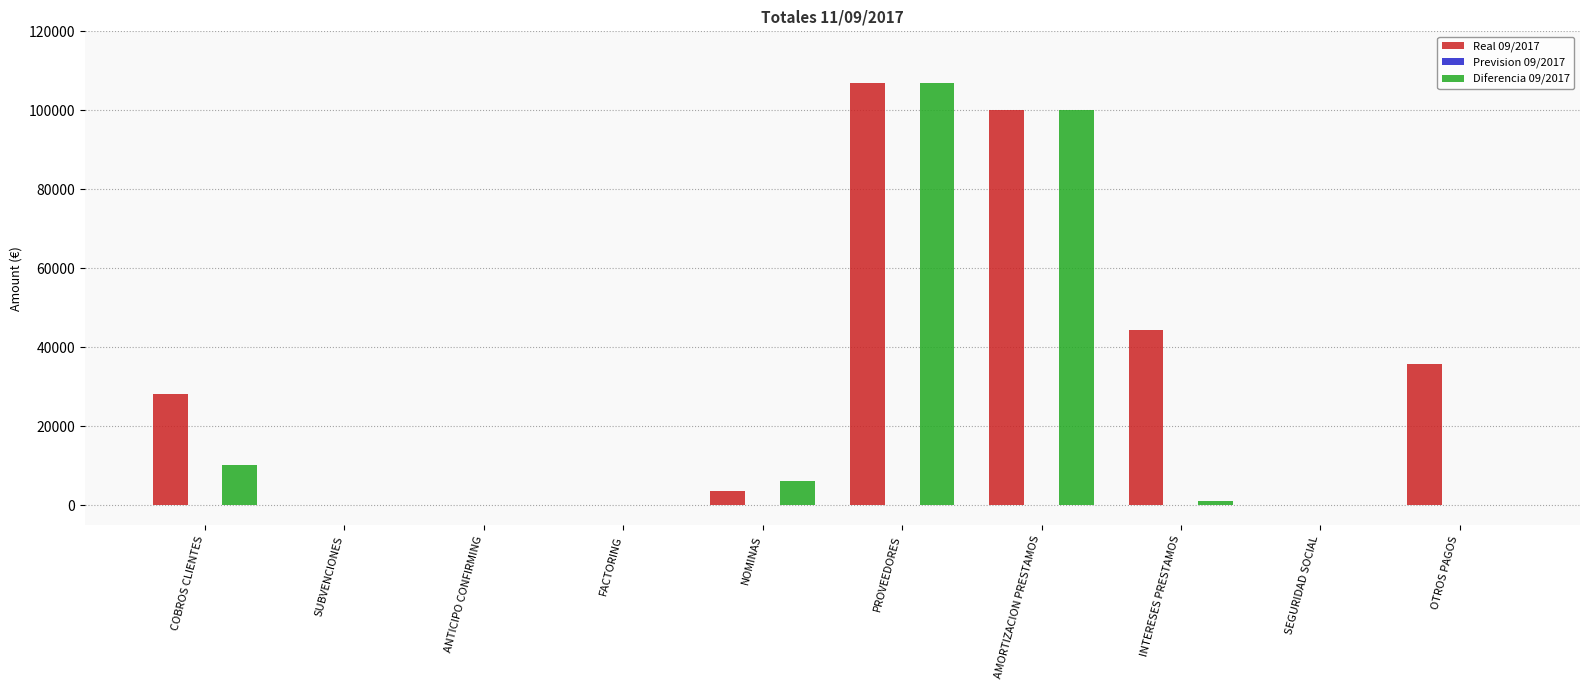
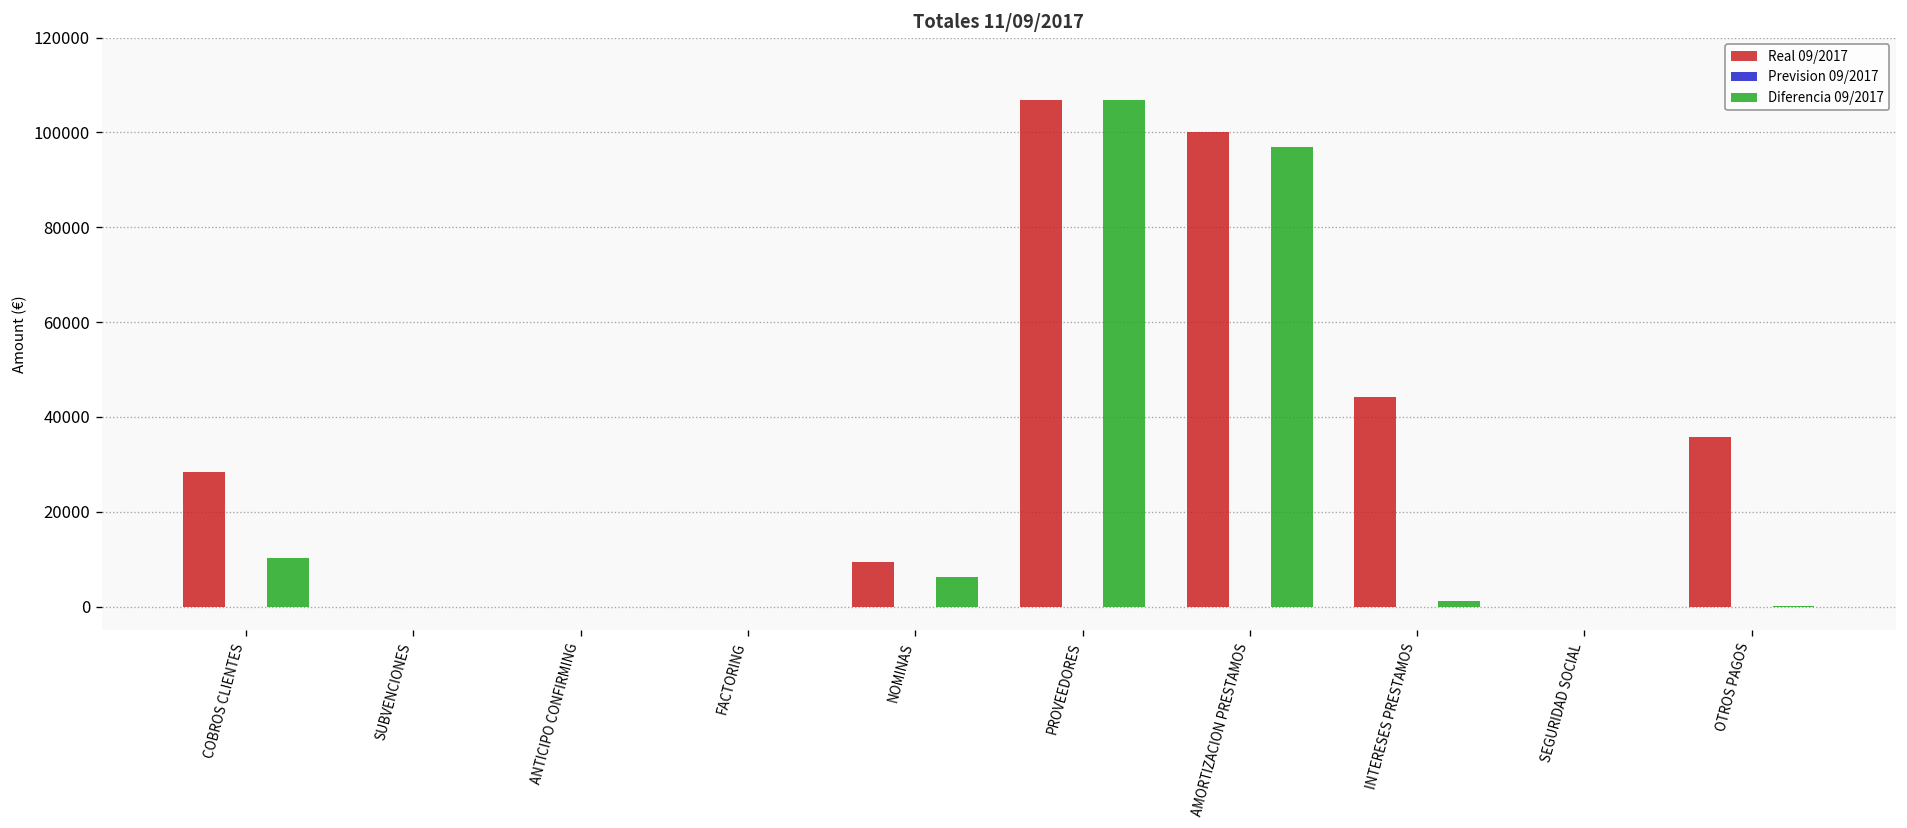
  {
    "Real 09/2017": {
      "COBROS CLIENTES": 28000,
      "SUBVENCIONES": 0,
      "ANTICIPO CONFIRMING": 0,
      "FACTORING": 0,
-     "NOMINAS": 4000,
+     "NOMINAS": 9000,
      "PROVEEDORES": 107000,
      "AMORTIZACION PRESTAMOS": 100000,
      "INTERESES PRESTAMOS": 44000,
      "SEGURIDAD SOCIAL": 0,
      "OTROS PAGOS": 36000
    },
    "Prevision 09/2017": {
      "COBROS CLIENTES": 0,
      "SUBVENCIONES": 0,
      "ANTICIPO CONFIRMING": 0,
      "FACTORING": 0,
      "NOMINAS": 0,
      "PROVEEDORES": 0,
      "AMORTIZACION PRESTAMOS": 0,
      "INTERESES PRESTAMOS": 0,
      "SEGURIDAD SOCIAL": 0,
      "OTROS PAGOS": 0
    },
    "Diferencia 09/2017": {
      "COBROS CLIENTES": 10000,
      "SUBVENCIONES": 0,
      "ANTICIPO CONFIRMING": 0,
      "FACTORING": 0,
      "NOMINAS": 6000,
      "PROVEEDORES": 107000,
-     "AMORTIZACION PRESTAMOS": 100000,
+     "AMORTIZACION PRESTAMOS": 97000,
      "INTERESES PRESTAMOS": 1000,
      "SEGURIDAD SOCIAL": 0
    }
  }
